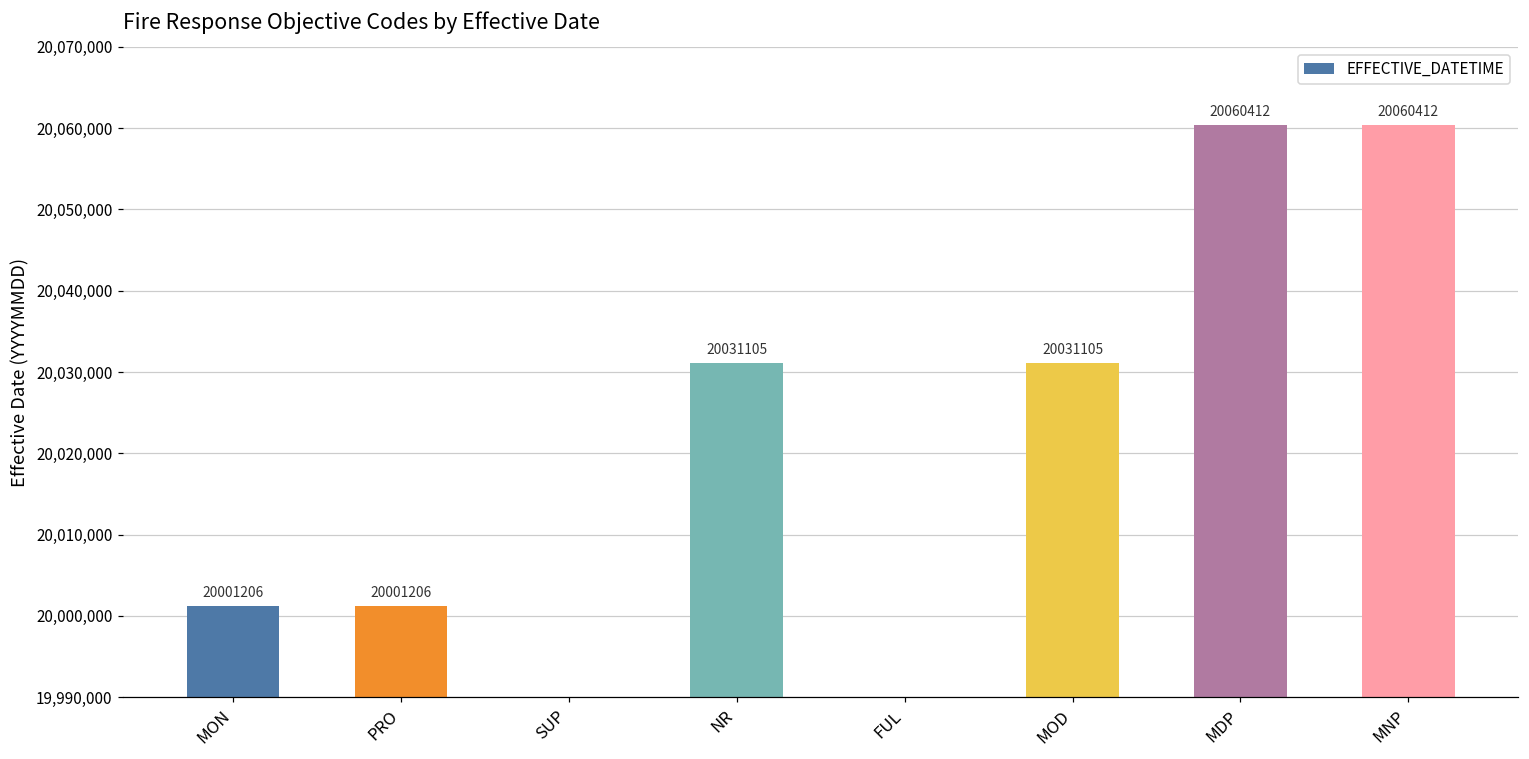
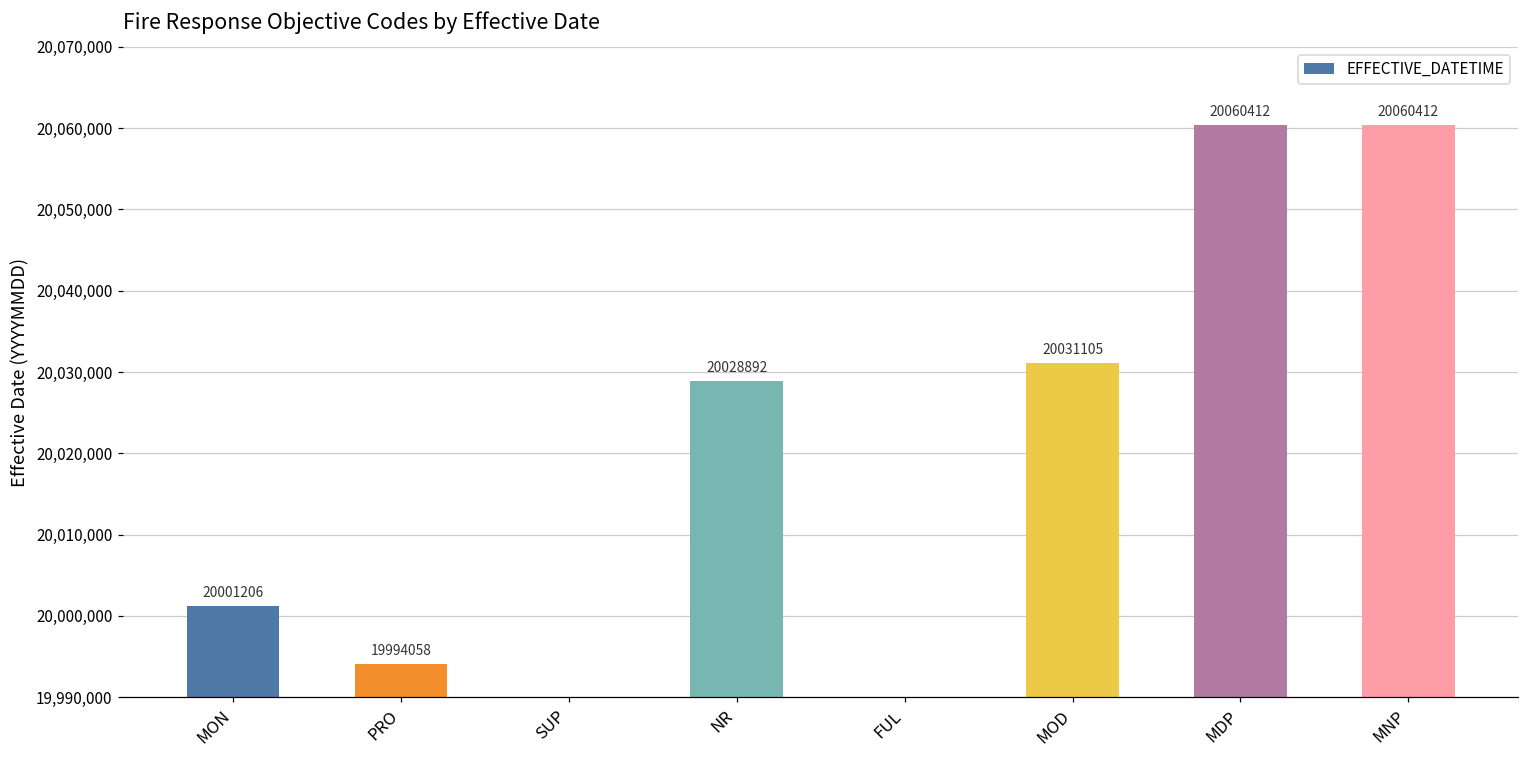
  {
    "MON": 20001206,
-   "PRO": 20001206,
-   "NR": 20031105,
+   "PRO": 19994058,
+   "NR": 20028892,
    "MOD": 20031105,
    "MDP": 20060412,
    "MNP": 20060412
  }
